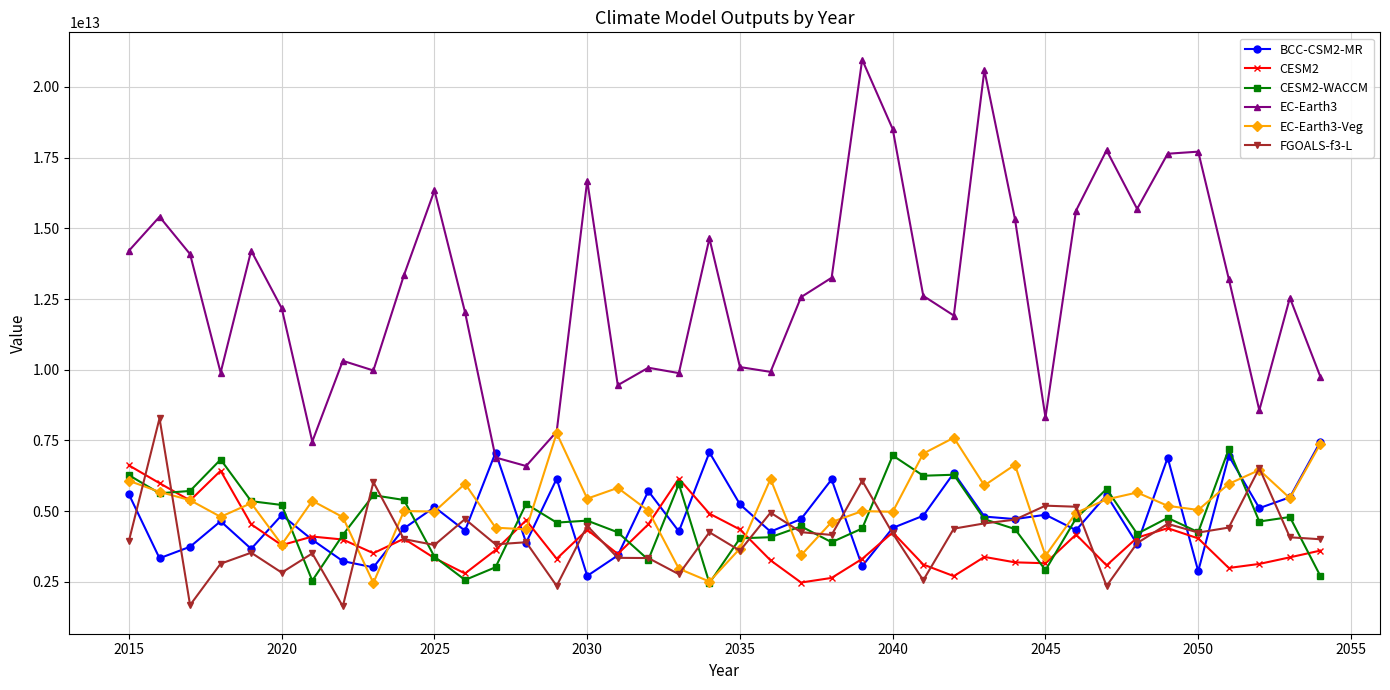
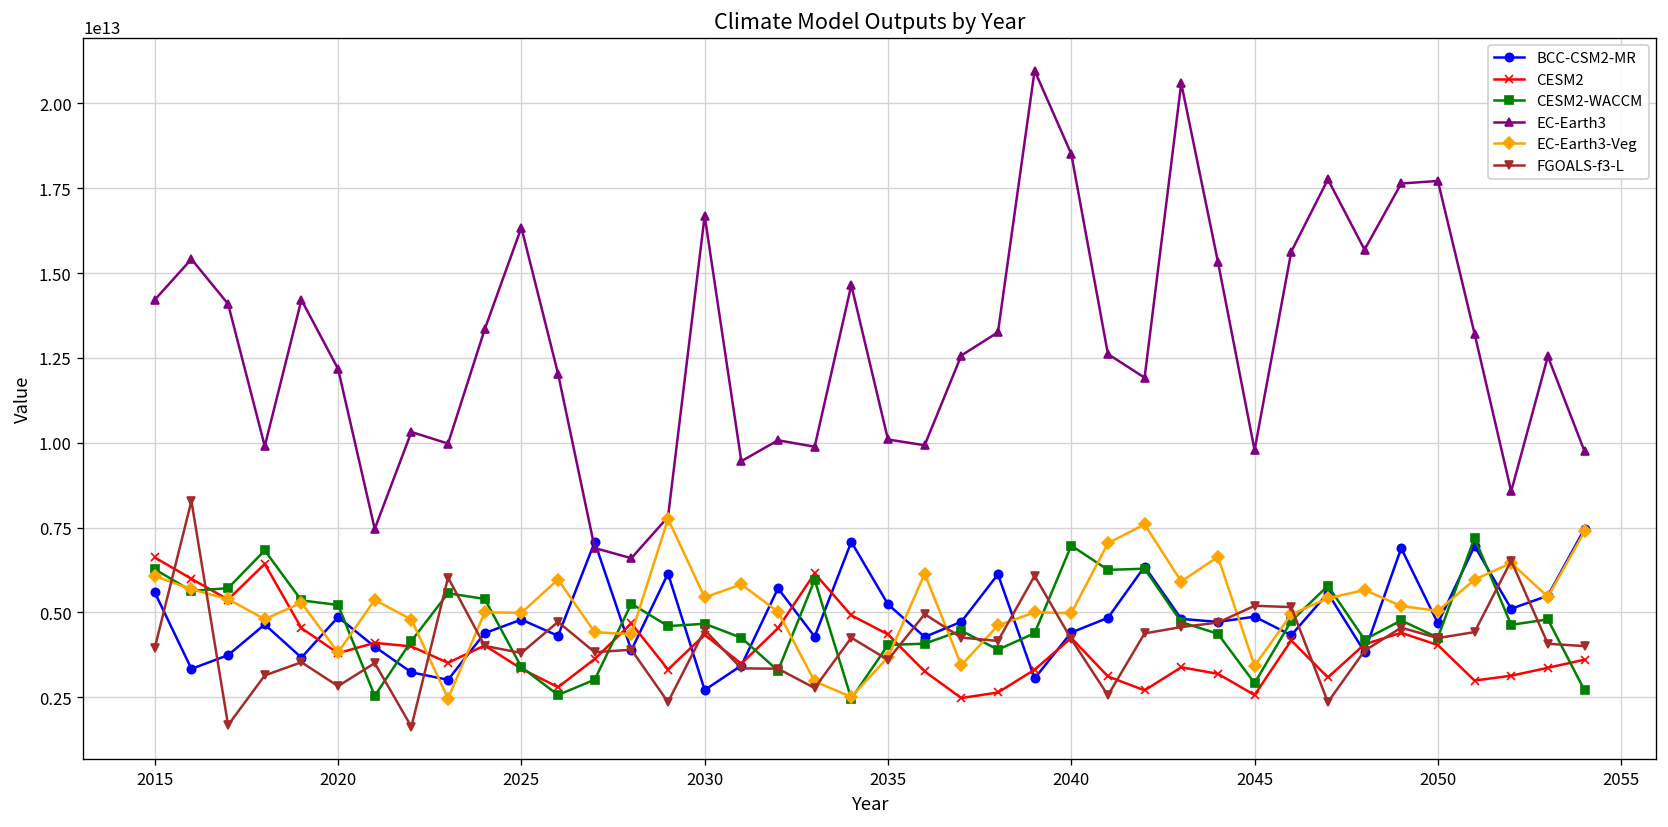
  {
    "BCC-CSM2-MR": {
      "2015": 5600000000000,
      "2020": 4900000000000,
-     "2025": 5100000000000,
+     "2025": 4800000000000,
      "2030": 2700000000000,
      "2035": 5200000000000,
      "2040": 4400000000000,
      "2045": 4900000000000,
-     "2050": 2900000000000
+     "2050": 4700000000000
    },
    "CESM2": {
      "2015": 6600000000000,
      "2030": 4300000000000,
      "2035": 4400000000000,
-     "2045": 3200000000000,
+     "2045": 2600000000000,
      "2050": 4000000000000
    },
    "CESM2-WACCM": {
      "2015": 6300000000000,
      "2020": 5200000000000,
      "2030": 4700000000000,
      "2035": 4000000000000,
      "2040": 7000000000000,
      "2045": 2900000000000
    },
    "EC-Earth3": {
      "2015": 14200000000000,
      "2020": 12200000000000,
      "2025": 16300000000000,
      "2030": 16700000000000,
      "2035": 10100000000000,
      "2040": 18500000000000,
-     "2045": 8300000000000,
+     "2045": 9800000000000,
      "2050": 17700000000000
    },
    "EC-Earth3-Veg": {
      "2015": 6100000000000,
      "2025": 5000000000000,
      "2030": 5400000000000,
      "2040": 5000000000000,
      "2045": 3400000000000,
      "2050": 5000000000000
    },
    "FGOALS-f3-L": {
      "2015": 4000000000000,
      "2020": 2800000000000,
      "2025": 3800000000000,
      "2030": 4500000000000,
      "2045": 5200000000000
    }
  }
